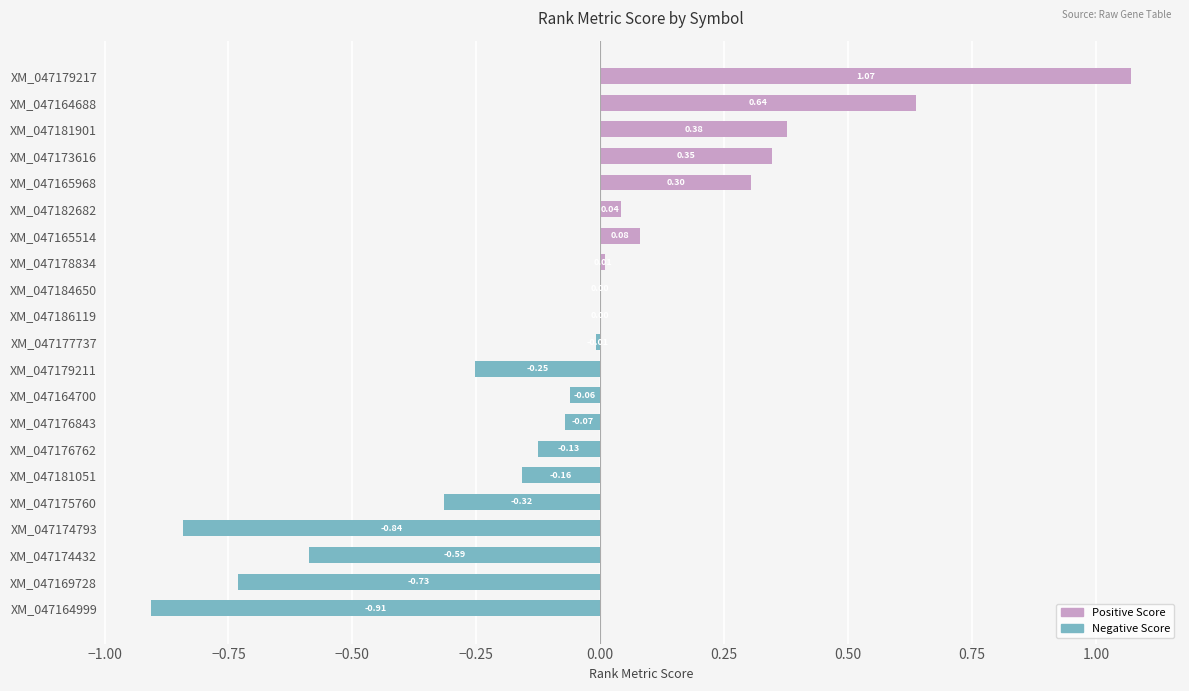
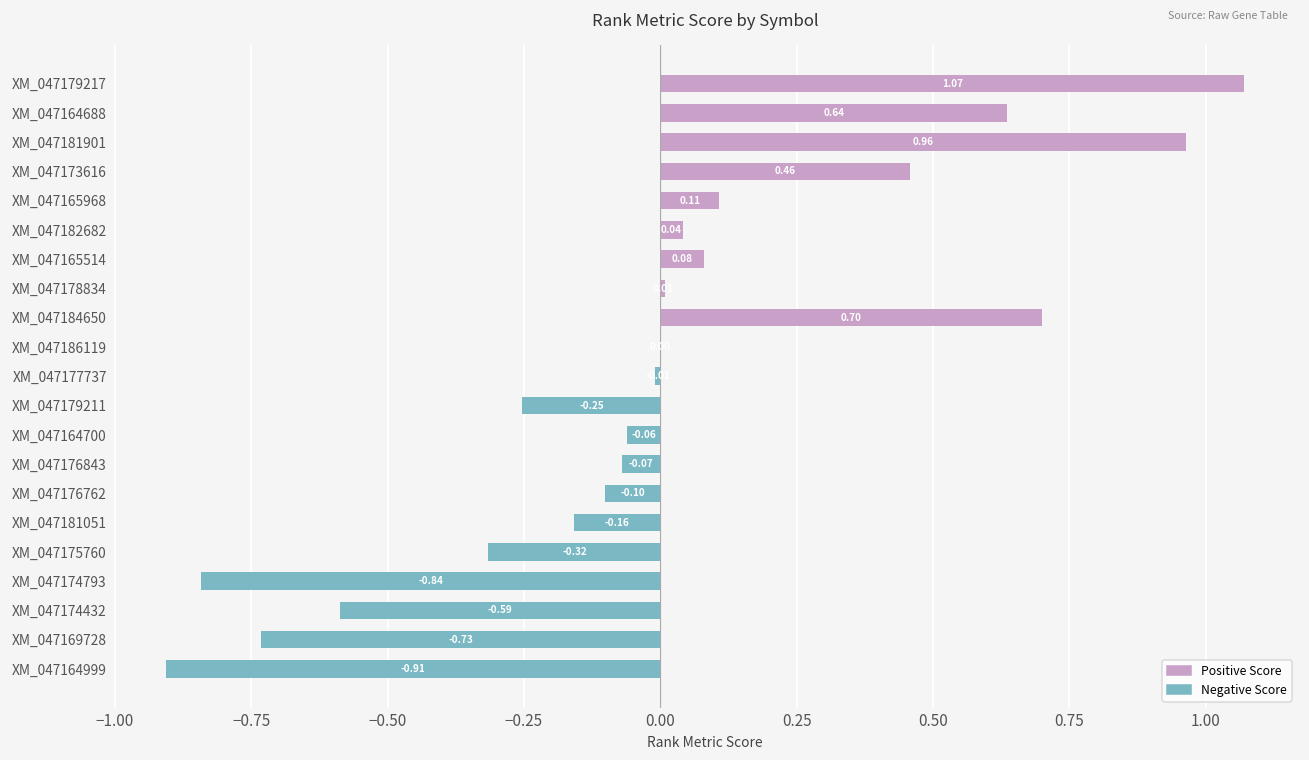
  {
    "XM_047179217": 1.07,
    "XM_047164688": 0.64,
-   "XM_047181901": 0.38,
-   "XM_047173616": 0.35,
-   "XM_047165968": 0.30,
+   "XM_047181901": 0.96,
+   "XM_047173616": 0.46,
+   "XM_047165968": 0.11,
    "XM_047182682": 0.04,
    "XM_047165514": 0.08,
-   "XM_047184650": 0.0,
+   "XM_047184650": 0.7,
    "XM_047179211": -0.25,
    "XM_047164700": -0.06,
    "XM_047176843": -0.07,
-   "XM_047176762": -0.13,
+   "XM_047176762": -0.10,
    "XM_047181051": -0.16,
    "XM_047175760": -0.32,
    "XM_047174793": -0.84,
    "XM_047174432": -0.59,
    "XM_047169728": -0.73,
    "XM_047164999": -0.91
  }
